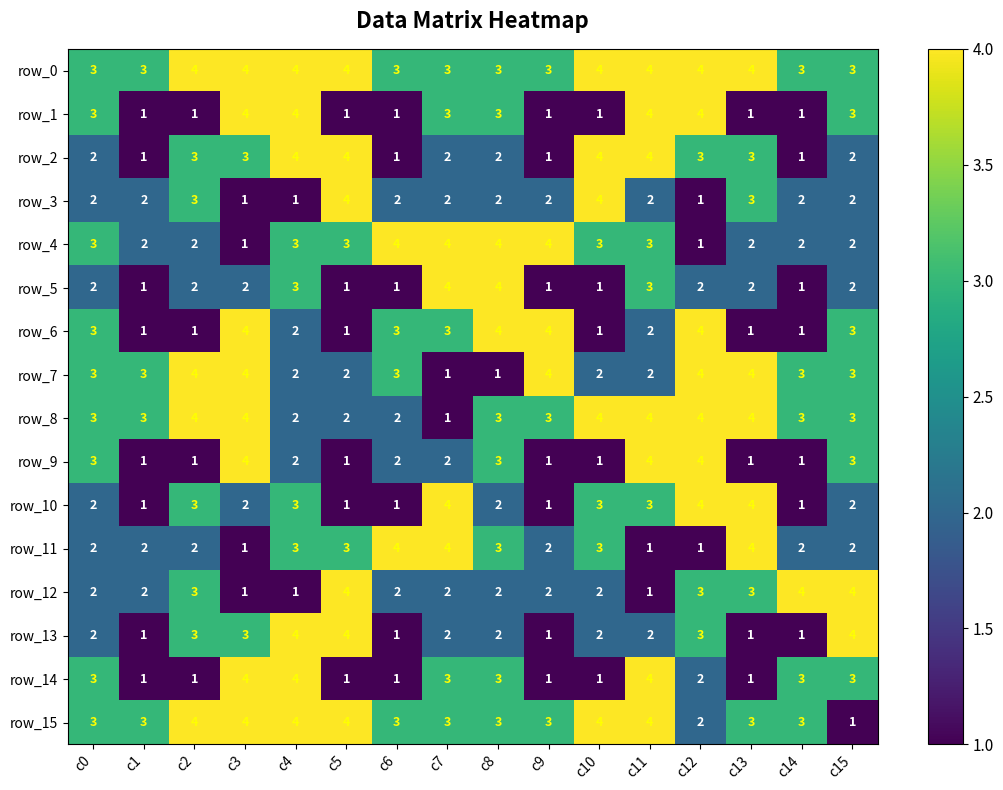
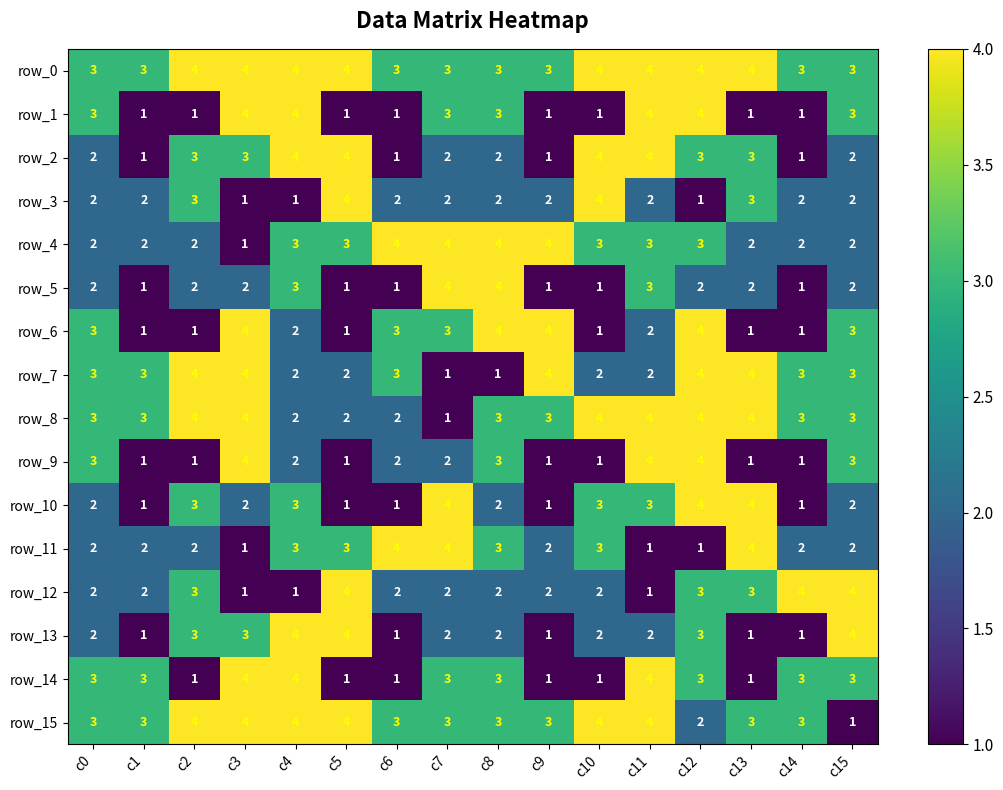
  {
    "row_0": {
      "c0": 3,
      "c1": 3,
      "c6": 3,
      "c7": 3,
      "c8": 3,
      "c9": 3,
      "c14": 3,
      "c15": 3
    },
    "row_1": {
      "c0": 3,
      "c1": 1,
      "c2": 1,
      "c5": 1,
      "c6": 1,
      "c7": 3,
      "c8": 3,
      "c9": 1,
      "c10": 1,
      "c13": 1,
      "c14": 1,
      "c15": 3
    },
    "row_2": {
      "c0": 2,
      "c1": 1,
      "c2": 3,
      "c3": 3,
      "c6": 1,
      "c7": 2,
      "c8": 2,
      "c9": 1,
      "c12": 3,
      "c13": 3,
      "c14": 1,
      "c15": 2
    },
    "row_3": {
      "c0": 2,
      "c1": 2,
      "c2": 3,
      "c3": 1,
      "c4": 1,
      "c6": 2,
      "c7": 2,
      "c8": 2,
      "c9": 2,
      "c11": 2,
      "c12": 1,
      "c13": 3,
      "c14": 2,
      "c15": 2
    },
    "row_4": {
-     "c0": 3,
+     "c0": 2,
      "c1": 2,
      "c2": 2,
      "c3": 1,
      "c4": 3,
      "c5": 3,
      "c10": 3,
      "c11": 3,
-     "c12": 1,
+     "c12": 3,
      "c13": 2,
      "c14": 2,
      "c15": 2
    },
    "row_5": {
      "c0": 2,
      "c1": 1,
      "c2": 2,
      "c3": 2,
      "c4": 3,
      "c5": 1,
      "c6": 1,
      "c9": 1,
      "c10": 1,
      "c11": 3,
      "c12": 2,
      "c13": 2,
      "c14": 1,
      "c15": 2
    },
    "row_6": {
      "c0": 3,
      "c1": 1,
      "c2": 1,
      "c4": 2,
      "c5": 1,
      "c6": 3,
      "c7": 3,
      "c10": 1,
      "c11": 2,
      "c13": 1,
      "c14": 1,
      "c15": 3
    },
    "row_7": {
      "c0": 3,
      "c1": 3,
      "c4": 2,
      "c5": 2,
      "c6": 3,
      "c7": 1,
      "c8": 1,
      "c10": 2,
      "c11": 2,
      "c14": 3,
      "c15": 3
    },
    "row_8": {
      "c0": 3,
      "c1": 3,
      "c4": 2,
      "c5": 2,
      "c6": 2,
      "c7": 1,
      "c8": 3,
      "c9": 3,
      "c14": 3,
      "c15": 3
    },
    "row_9": {
      "c0": 3,
      "c1": 1,
      "c2": 1,
      "c4": 2,
      "c5": 1,
      "c6": 2,
      "c7": 2,
      "c8": 3,
      "c9": 1,
      "c10": 1,
      "c13": 1,
      "c14": 1,
      "c15": 3
    },
    "row_10": {
      "c0": 2,
      "c1": 1,
      "c2": 3,
      "c3": 2,
      "c4": 3,
      "c5": 1,
      "c6": 1,
      "c8": 2,
      "c9": 1,
      "c10": 3,
      "c11": 3,
      "c14": 1,
      "c15": 2
    },
    "row_11": {
      "c0": 2,
      "c1": 2,
      "c2": 2,
      "c3": 1,
      "c4": 3,
      "c5": 3,
      "c8": 3,
      "c9": 2,
      "c10": 3,
      "c11": 1,
      "c12": 1,
      "c14": 2,
      "c15": 2
    },
    "row_12": {
      "c0": 2,
      "c1": 2,
      "c2": 3,
      "c3": 1,
      "c4": 1,
      "c6": 2,
      "c7": 2,
      "c8": 2,
      "c9": 2,
      "c10": 2,
      "c11": 1,
      "c12": 3,
      "c13": 3
    },
    "row_13": {
      "c0": 2,
      "c1": 1,
      "c2": 3,
      "c3": 3,
      "c6": 1,
      "c7": 2,
      "c8": 2,
      "c9": 1,
      "c10": 2,
      "c11": 2,
      "c12": 3,
      "c13": 1,
      "c14": 1
    },
    "row_14": {
      "c0": 3,
-     "c1": 1,
+     "c1": 3,
      "c2": 1,
      "c5": 1,
      "c6": 1,
      "c7": 3,
      "c8": 3,
      "c9": 1,
      "c10": 1,
-     "c12": 2,
+     "c12": 3,
      "c13": 1,
      "c14": 3,
      "c15": 3
    },
    "row_15": {
      "c0": 3,
      "c1": 3,
      "c6": 3,
      "c7": 3,
      "c8": 3,
      "c9": 3,
      "c12": 2,
      "c13": 3,
      "c14": 3,
      "c15": 1
    }
  }
